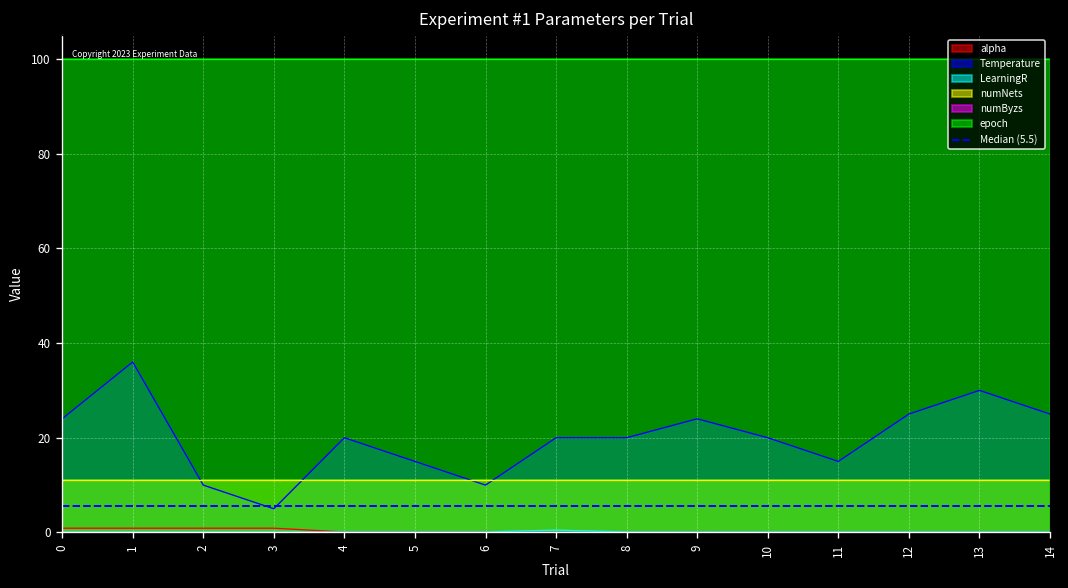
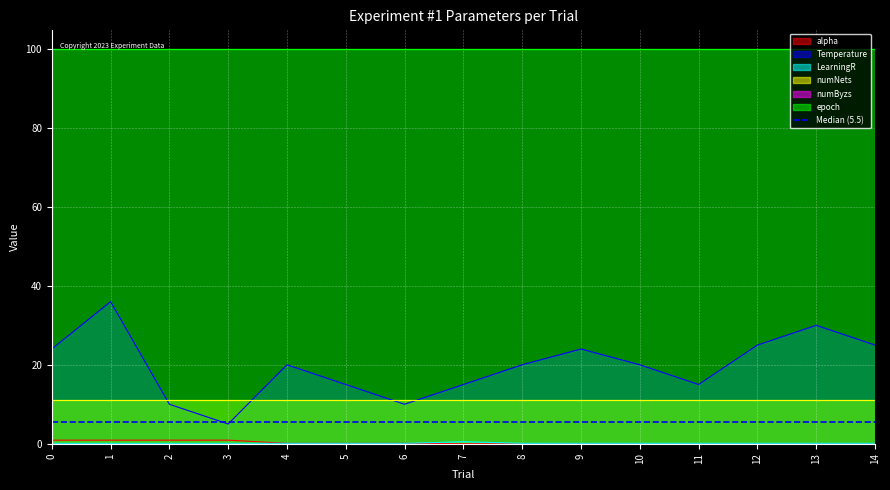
  {
    "alpha": {
      "0": 1,
      "1": 1,
      "2": 1,
      "3": 1
    },
    "Temperature": {
      "0": 24,
      "1": 36,
      "2": 10,
      "3": 5,
      "4": 20,
      "5": 15,
      "6": 10,
-     "7": 20,
+     "7": 15,
      "8": 20,
      "9": 24,
      "10": 20,
      "11": 15,
      "12": 25,
      "13": 30,
      "14": 25
    },
    "numNets": {
      "0": 11,
      "1": 11,
      "2": 11,
      "3": 11,
      "4": 11,
      "5": 11,
      "6": 11,
      "7": 11,
      "8": 11,
      "9": 11,
      "10": 11,
      "11": 11,
      "12": 11,
      "13": 11,
      "14": 11
    },
    "epoch": {
      "0": 100,
      "2": 100,
      "3": 100,
      "4": 100,
      "5": 100,
      "6": 100,
      "7": 100,
      "8": 100,
      "9": 100,
      "10": 100,
      "11": 100,
      "12": 100,
      "14": 100
    }
  }
